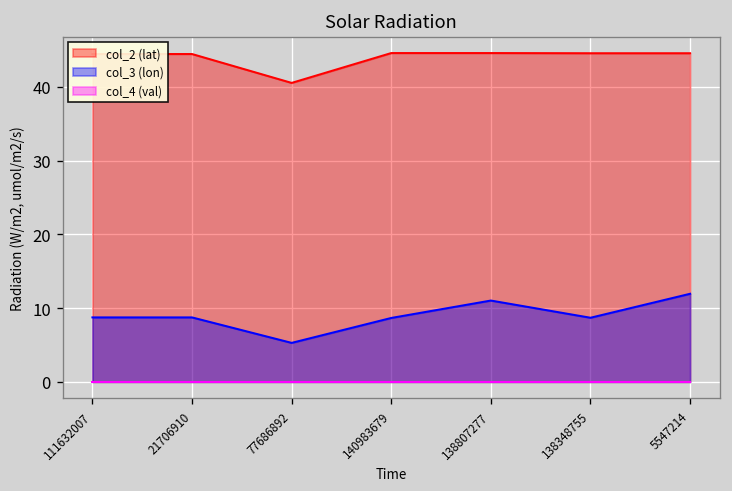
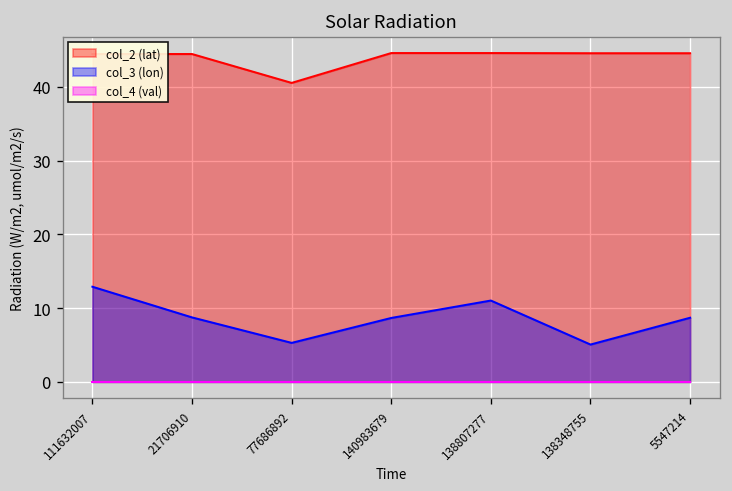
  {
    "col_2 (lat)": {
      "21706910": 44,
      "77686892": 41,
      "140983679": 45,
      "138807277": 45,
      "138348755": 45,
      "5547214": 45
    },
    "col_3 (lon)": {
-     "111632007": 9,
+     "111632007": 13,
      "21706910": 9,
      "77686892": 5,
      "140983679": 9,
      "138807277": 11,
-     "138348755": 9,
-     "5547214": 12
+     "138348755": 5,
+     "5547214": 9
    },
    "col_4 (val)": {
      "111632007": 0,
      "21706910": 0,
      "77686892": 0,
      "140983679": 0,
      "138807277": 0,
      "138348755": 0,
      "5547214": 0
    }
  }
